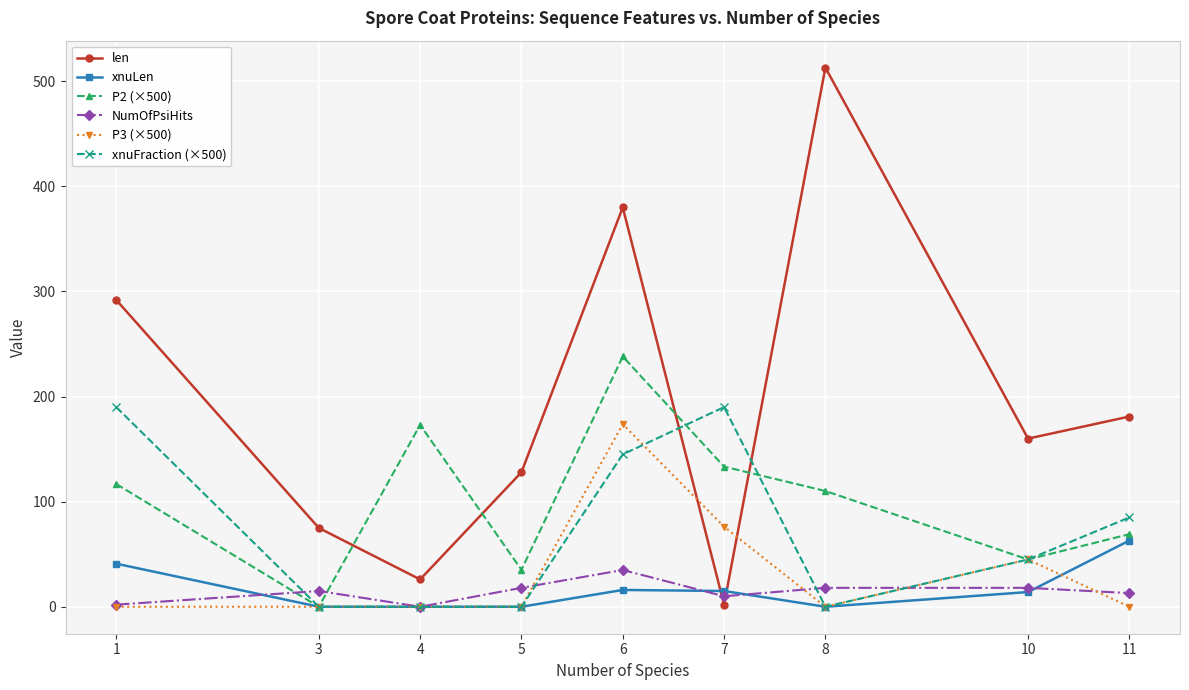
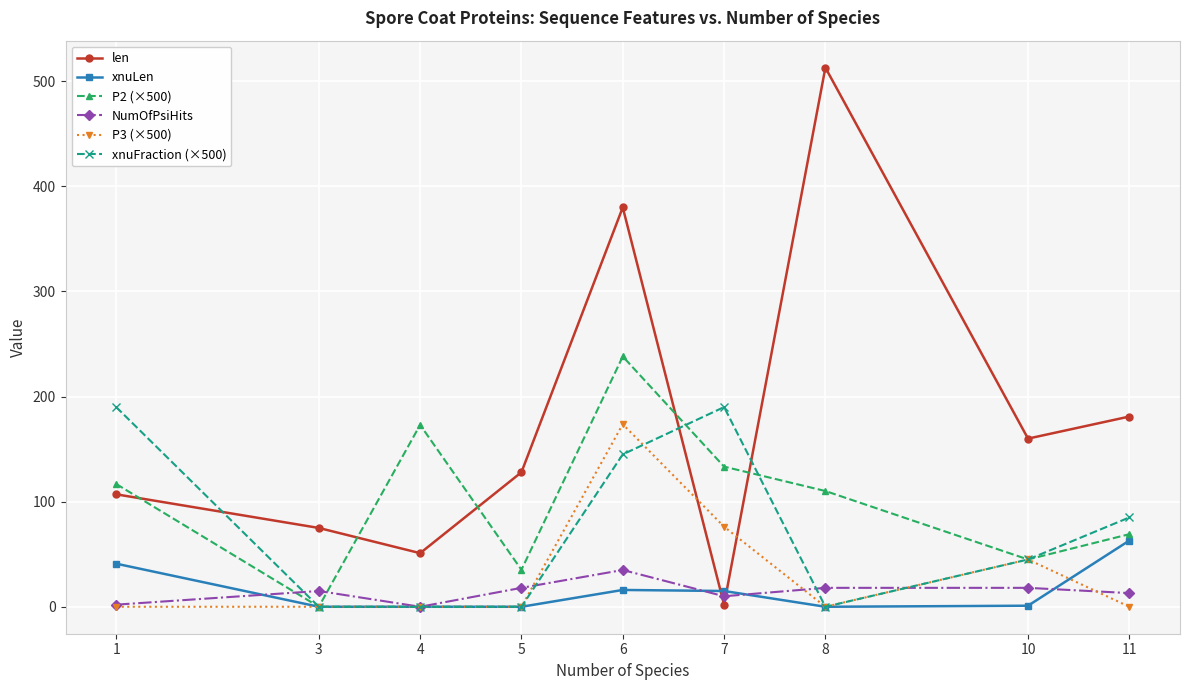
  {
    "len": {
-     "1": 292,
+     "1": 107,
      "3": 75,
-     "4": 26,
+     "4": 51,
      "5": 128,
      "6": 380,
      "7": 2,
      "8": 513,
      "10": 160,
      "11": 181
    },
    "xnuLen": {
      "1": 41,
      "6": 16,
      "7": 15,
-     "10": 14,
+     "10": 1,
      "11": 63
    },
    "NumOfPsiHits": {
      "3": 15,
      "5": 18,
      "6": 35,
      "7": 10,
      "8": 18,
      "10": 18,
      "11": 13
    },
    "P3 (×500)": {
      "6": 174,
      "7": 76,
      "11": 0
    }
  }
